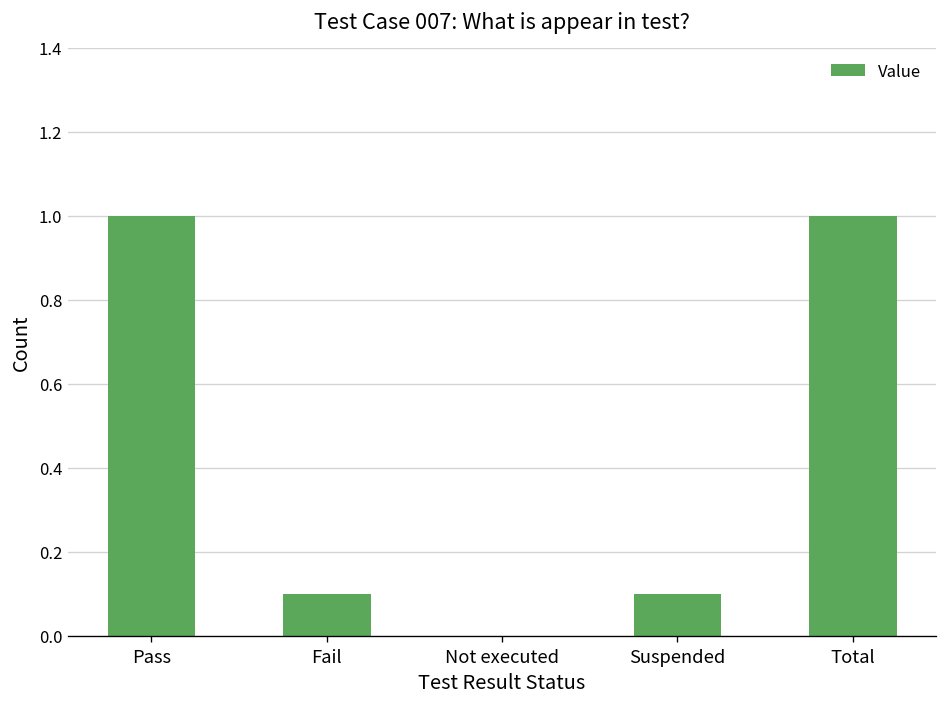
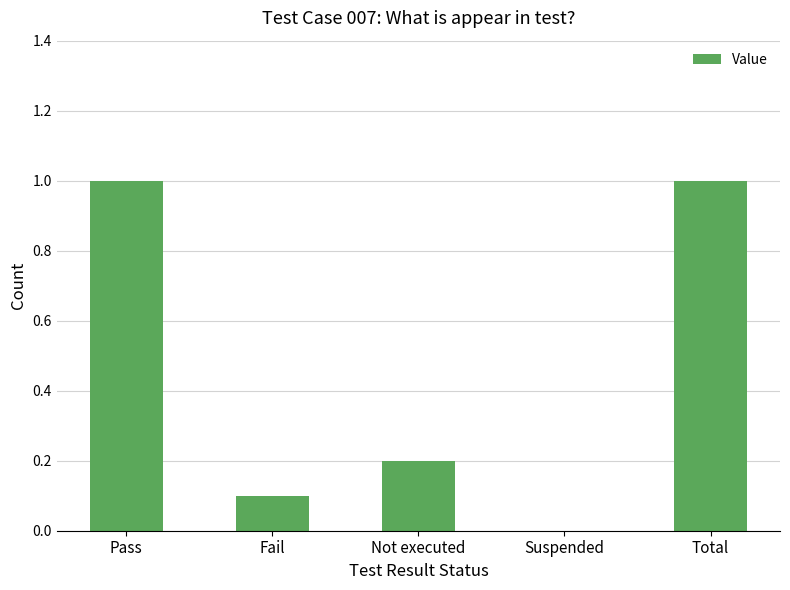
  {
    "Pass": 1.0,
    "Fail": 0.1,
-   "Not executed": 0.0,
-   "Suspended": 0.1,
+   "Not executed": 0.2,
+   "Suspended": 0.0,
    "Total": 1.0
  }
